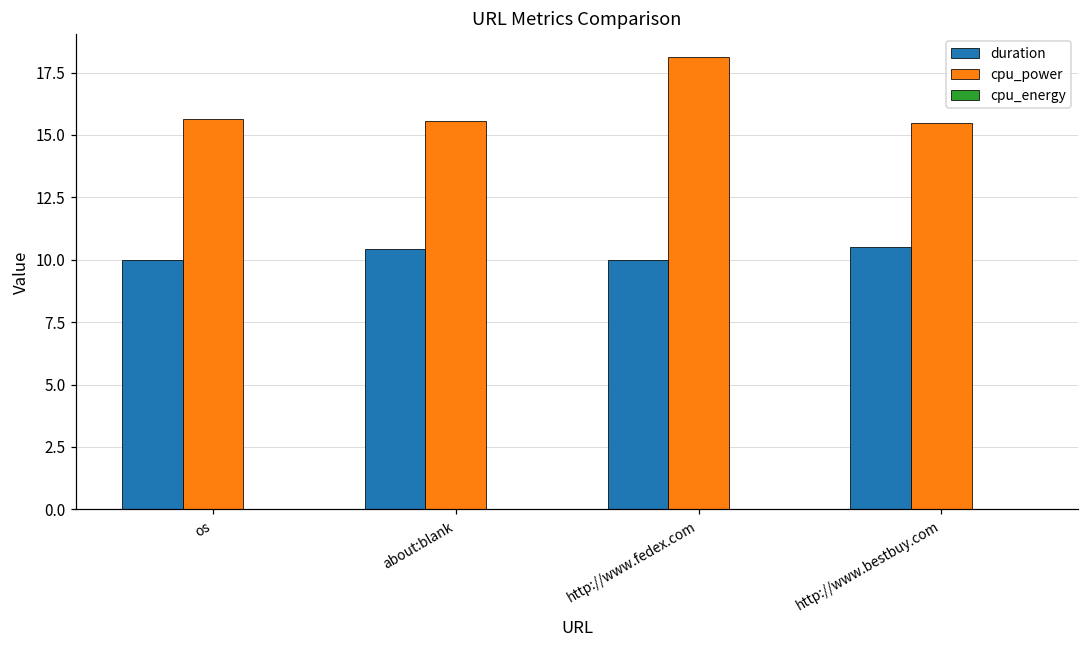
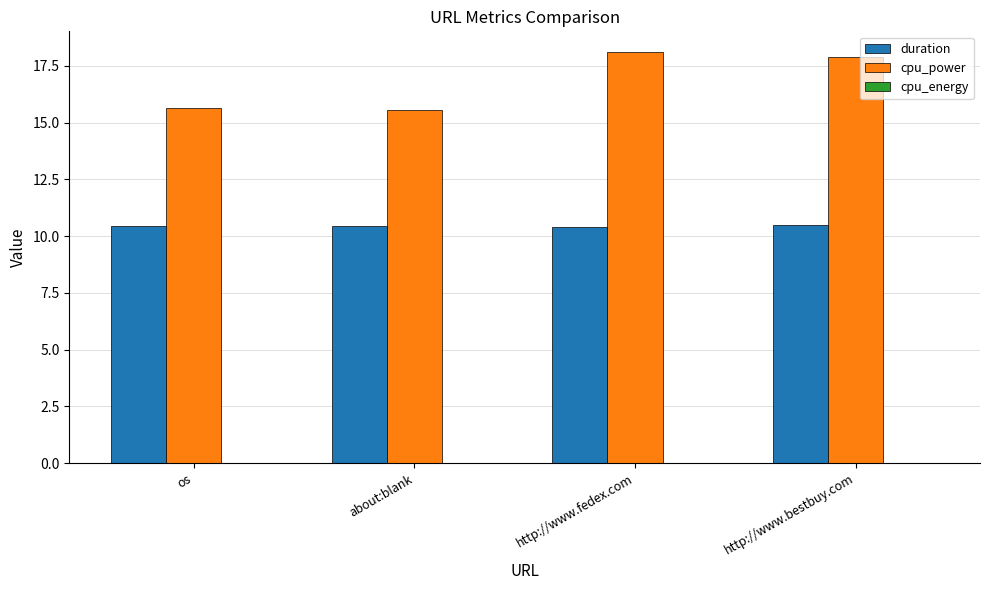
  {
    "duration": {
-     "os": 10.0,
+     "os": 10.5,
      "about:blank": 10.4,
-     "http://www.fedex.com": 10.0,
+     "http://www.fedex.com": 10.4,
      "http://www.bestbuy.com": 10.5
    },
    "cpu_power": {
      "os": 15.6,
      "about:blank": 15.5,
      "http://www.fedex.com": 18.1,
-     "http://www.bestbuy.com": 15.5
+     "http://www.bestbuy.com": 17.9
    },
    "cpu_energy": {
      "http://www.fedex.com": 0.0
    }
  }
